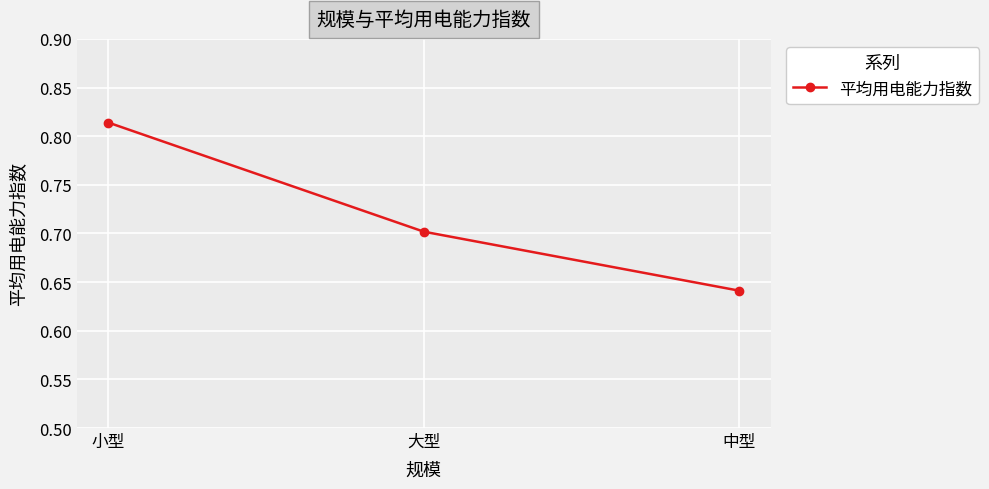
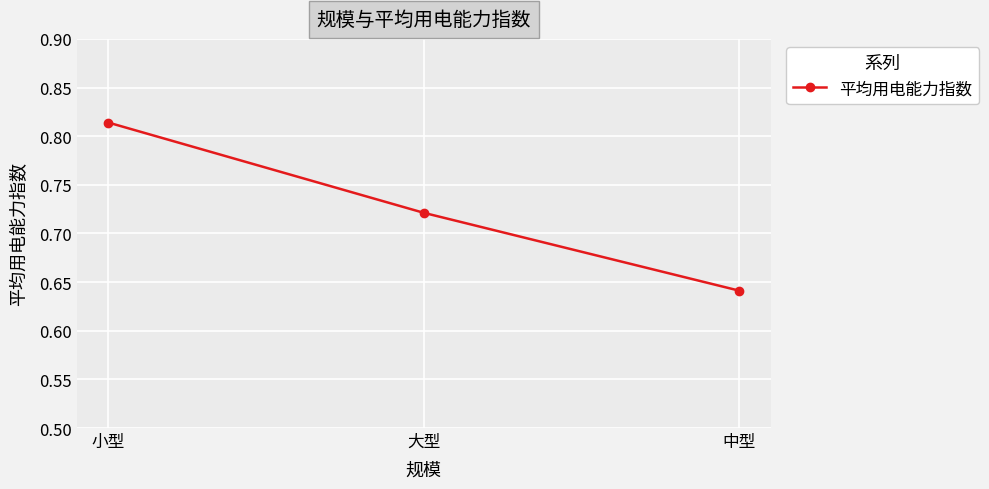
  {
    "小型": 0.81,
-   "大型": 0.70,
+   "大型": 0.72,
    "中型": 0.64
  }
